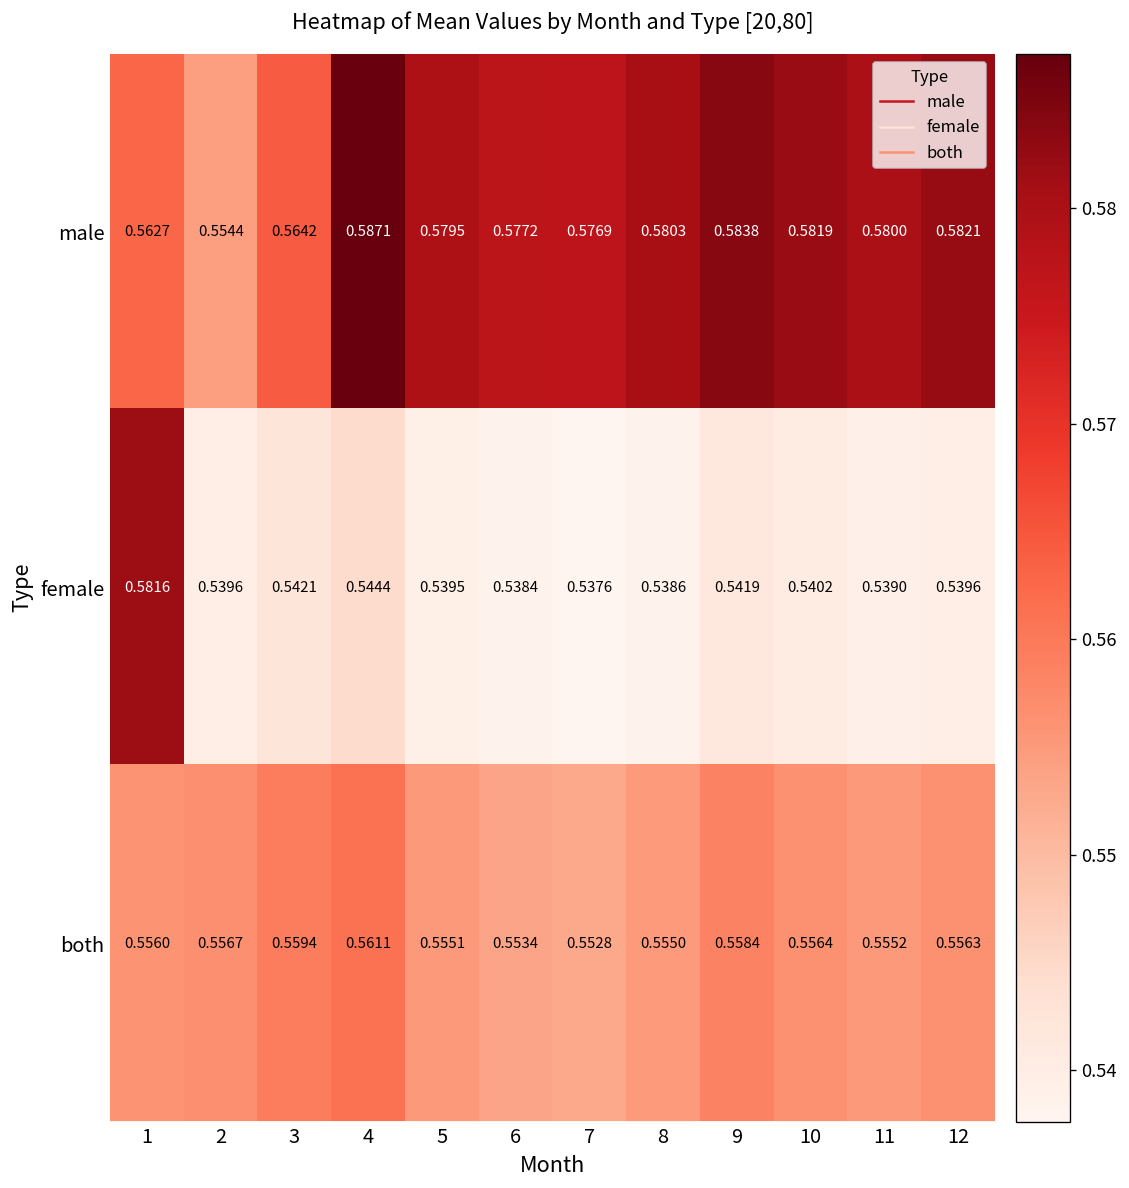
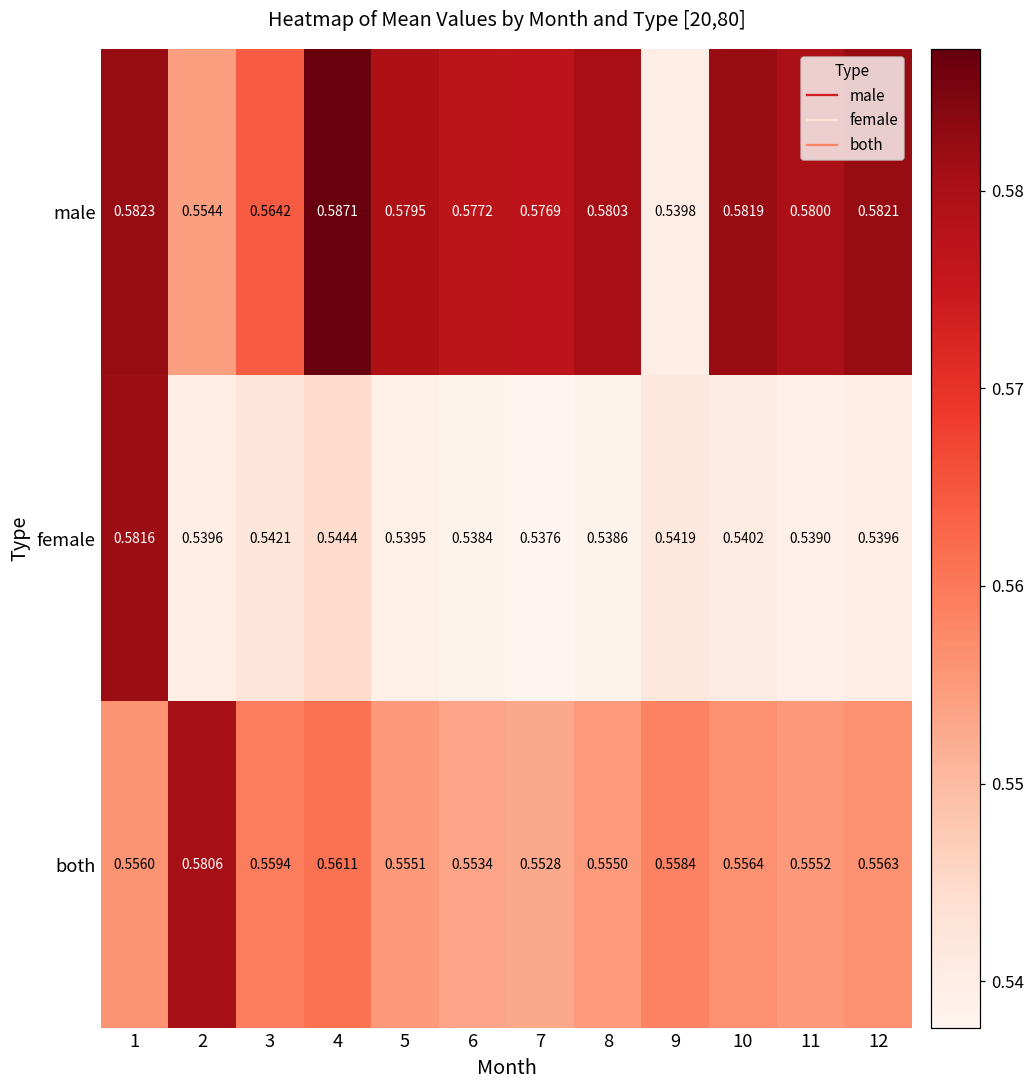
  {
    "male": {
-     "1": 0.5627,
+     "1": 0.5823,
      "2": 0.5544,
      "3": 0.5642,
      "4": 0.5871,
      "5": 0.5795,
      "6": 0.5772,
      "7": 0.5769,
      "8": 0.5803,
-     "9": 0.5838,
+     "9": 0.5398,
      "10": 0.5819,
      "11": 0.5800,
      "12": 0.5821
    },
    "female": {
      "1": 0.5816,
      "2": 0.5396,
      "3": 0.5421,
      "4": 0.5444,
      "5": 0.5395,
      "6": 0.5384,
      "7": 0.5376,
      "8": 0.5386,
      "9": 0.5419,
      "10": 0.5402,
      "11": 0.5390,
      "12": 0.5396
    },
    "both": {
      "1": 0.5560,
-     "2": 0.5567,
+     "2": 0.5806,
      "3": 0.5594,
      "4": 0.5611,
      "5": 0.5551,
      "6": 0.5534,
      "7": 0.5528,
      "8": 0.5550,
      "9": 0.5584,
      "10": 0.5564,
      "11": 0.5552,
      "12": 0.5563
    }
  }
